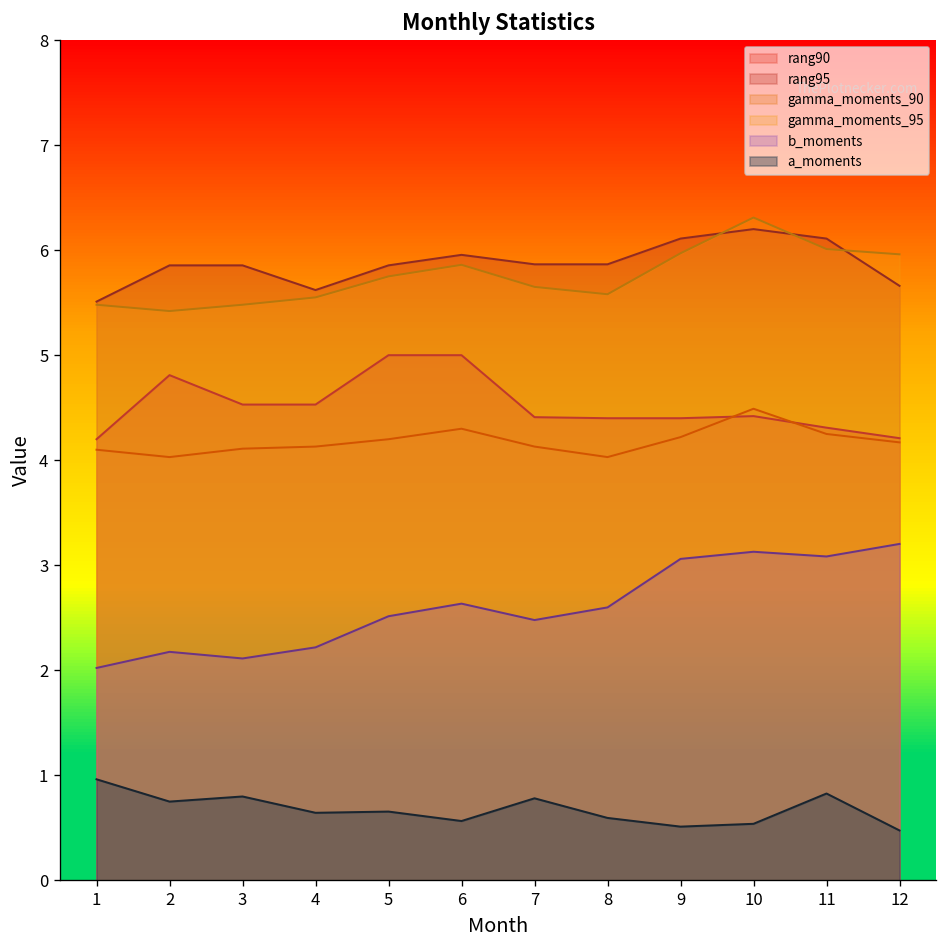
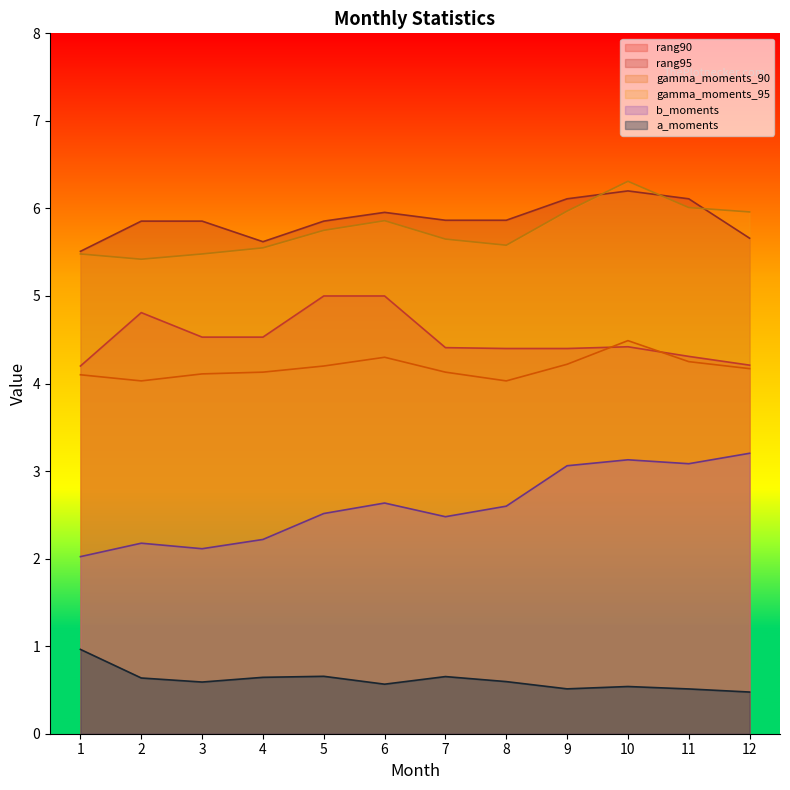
  {
    "b_moments": {
      "1": 2.0,
      "2": 2.2,
      "3": 2.1,
      "4": 2.2,
      "5": 2.5,
      "6": 2.6,
      "7": 2.5,
      "8": 2.6,
      "9": 3.1,
      "10": 3.1,
      "11": 3.1,
      "12": 3.2
    },
    "a_moments": {
      "1": 1.0,
-     "2": 0.8,
-     "3": 0.8,
+     "2": 0.6,
+     "3": 0.6,
      "4": 0.6,
      "5": 0.7,
      "6": 0.6,
-     "7": 0.8,
+     "7": 0.7,
      "8": 0.6,
      "9": 0.5,
      "10": 0.5,
-     "11": 0.8,
+     "11": 0.5,
      "12": 0.5
    }
  }
